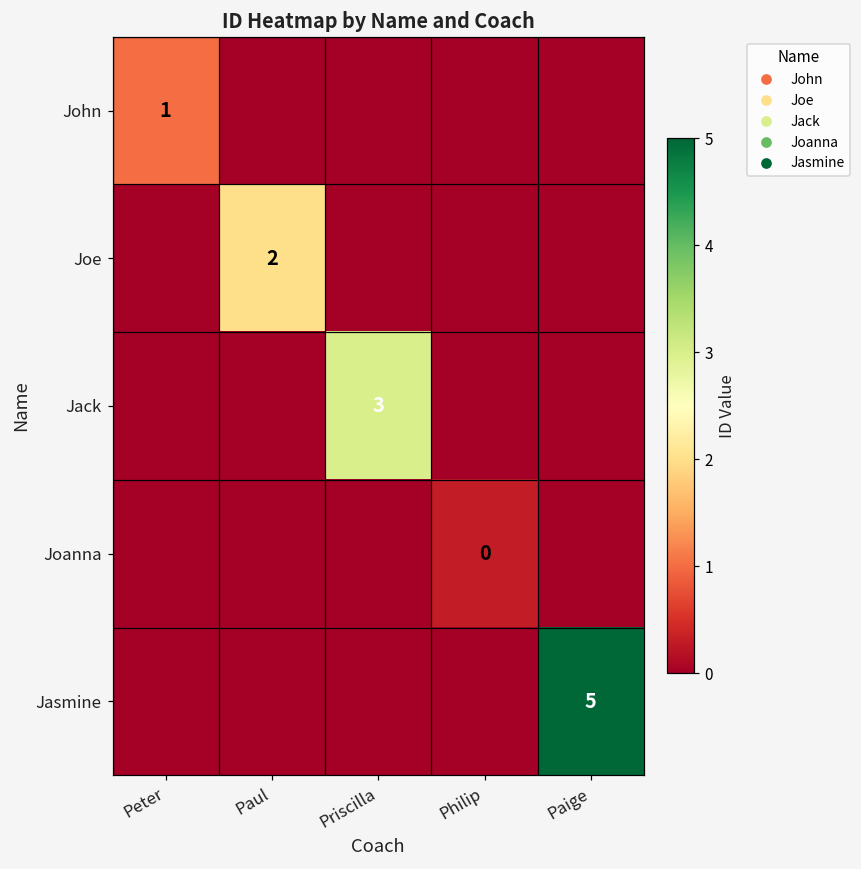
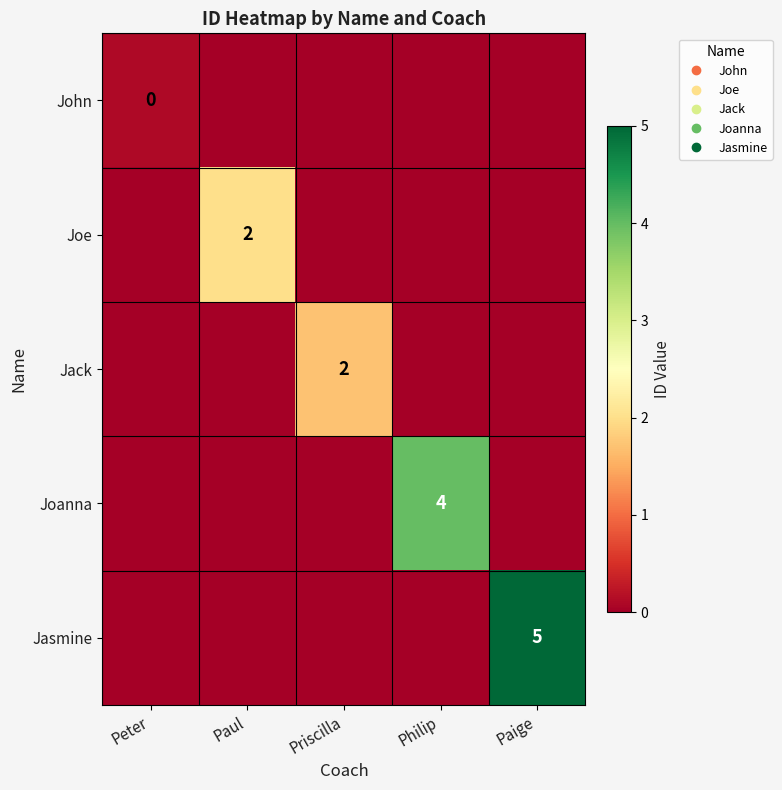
  {
    "John": {
-     "Peter": 1
+     "Peter": 0
    },
    "Joe": {
      "Paul": 2
    },
    "Jack": {
-     "Priscilla": 3
+     "Priscilla": 2
    },
    "Joanna": {
-     "Philip": 0
+     "Philip": 4
    },
    "Jasmine": {
      "Paige": 5
    }
  }
